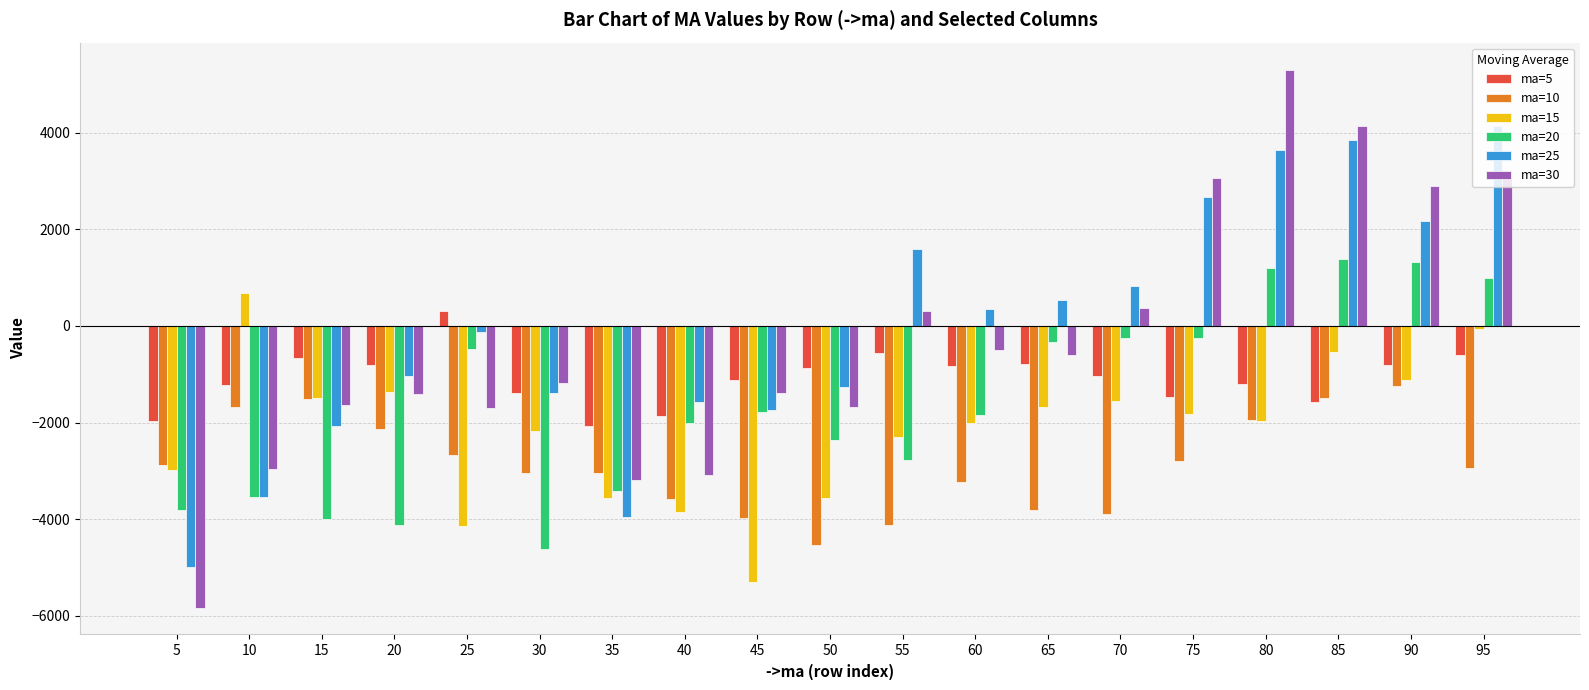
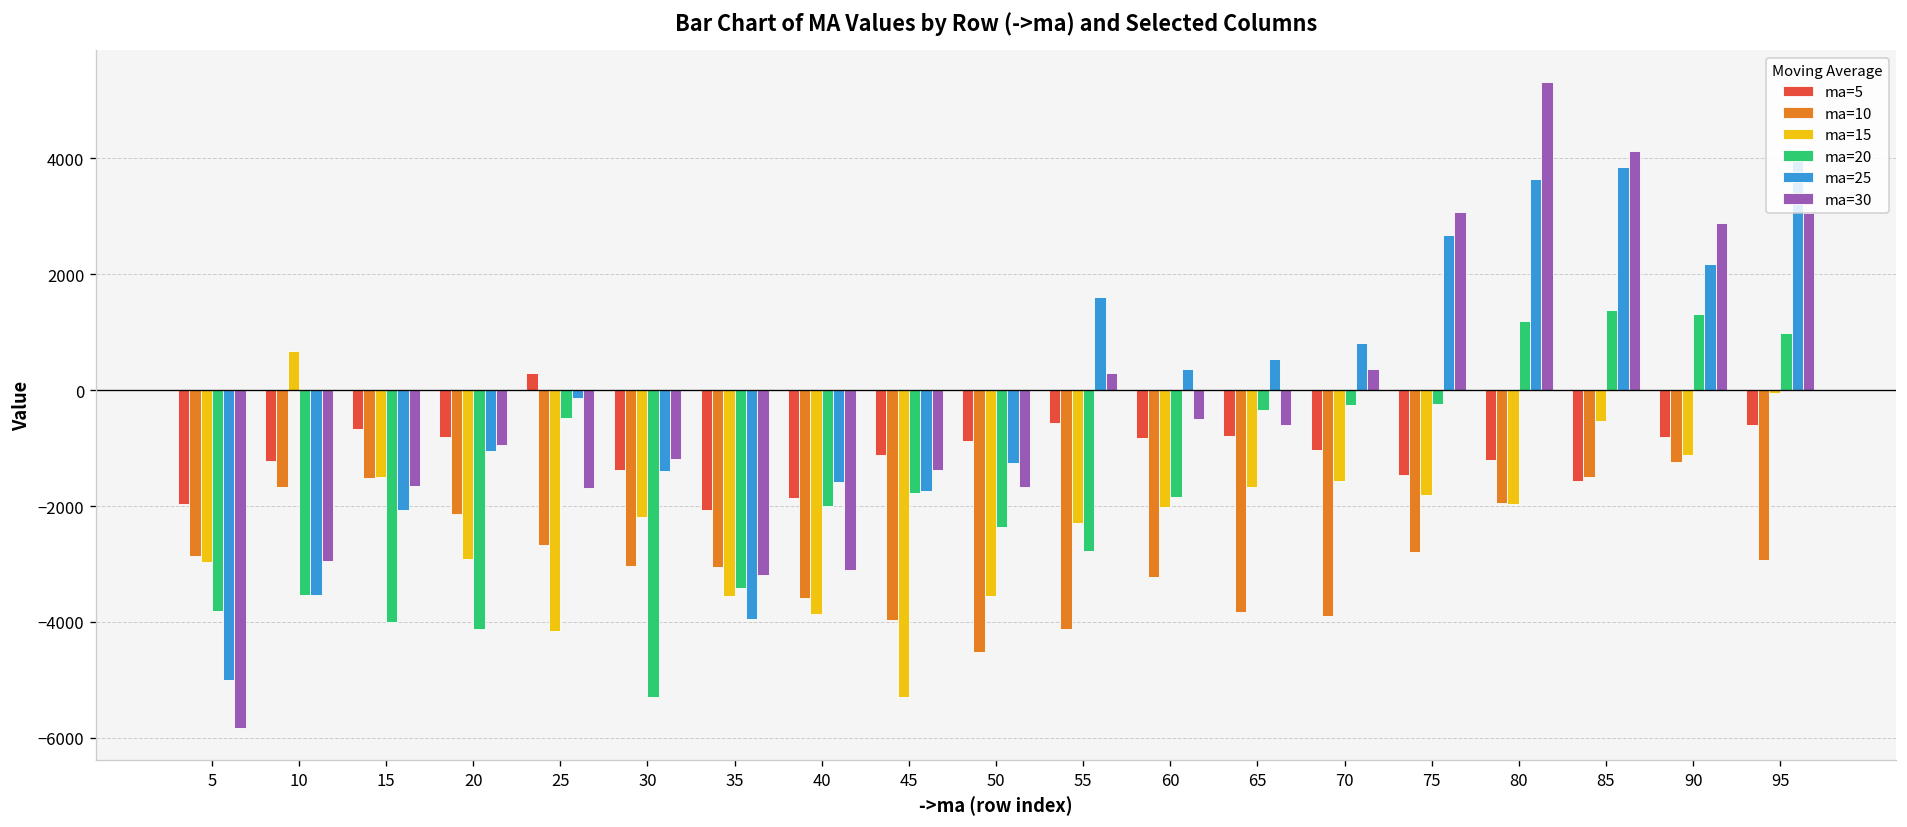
  {
    "ma=15": {
      "5": -3000,
      "10": 700,
      "15": -1500,
-     "20": -1400,
+     "20": -2900,
      "25": -4200,
      "30": -2200,
      "35": -3600,
      "40": -3900,
      "45": -5300,
      "50": -3600,
      "55": -2300,
      "60": -2000,
      "65": -1700,
      "70": -1600,
      "75": -1800,
      "80": -2000,
      "85": -500,
      "90": -1100,
      "95": -100
    },
    "ma=20": {
      "5": -3800,
      "10": -3500,
      "15": -4000,
      "20": -4100,
      "25": -500,
-     "30": -4600,
+     "30": -5300,
      "35": -3400,
      "40": -2000,
      "45": -1800,
      "50": -2400,
      "55": -2800,
      "60": -1800,
      "65": -300,
      "70": -300,
      "75": -200,
      "80": 1200,
      "85": 1400,
      "90": 1300,
      "95": 1000
    },
    "ma=25": {
      "5": -5000,
      "10": -3500,
      "15": -2100,
      "20": -1000,
      "25": -100,
      "30": -1400,
      "35": -4000,
      "40": -1600,
      "45": -1700,
      "50": -1300,
      "55": 1600,
      "60": 400,
      "65": 500,
      "70": 800,
      "75": 2700,
      "80": 3700,
      "85": 3800,
      "90": 2200
    },
    "ma=30": {
      "5": -5800,
      "10": -3000,
      "15": -1600,
-     "20": -1400,
+     "20": -1000,
      "25": -1700,
      "30": -1200,
      "35": -3200,
      "40": -3100,
      "45": -1400,
      "50": -1700,
      "55": 300,
      "60": -500,
      "65": -600,
      "70": 400,
      "75": 3100,
      "80": 5300,
      "85": 4100,
      "90": 2900
    }
  }
